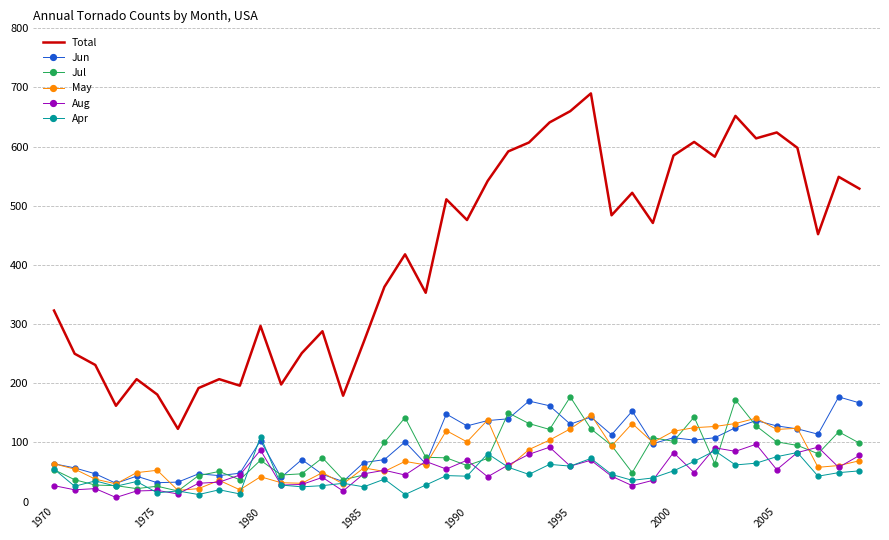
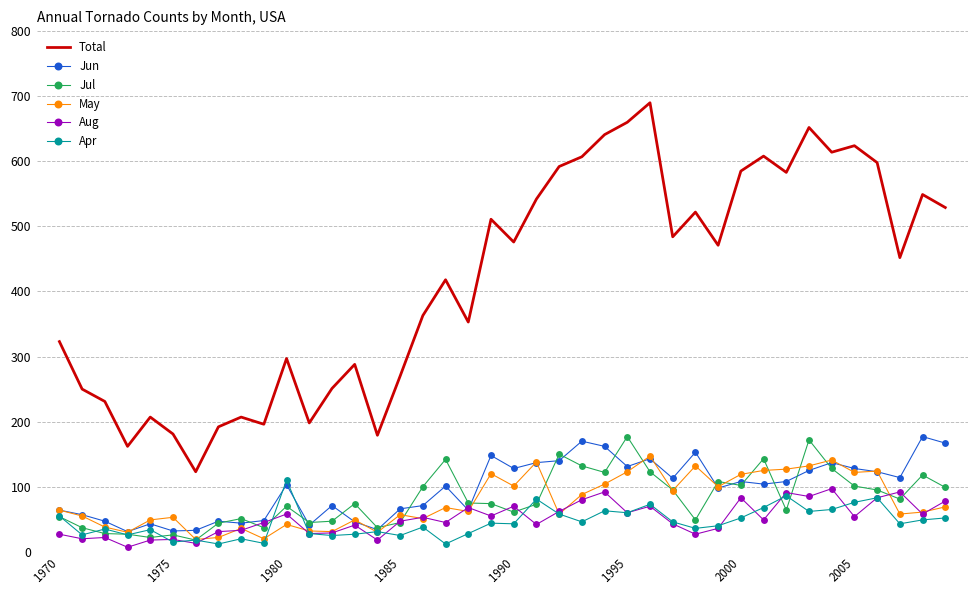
  {
    "Total": {
      "1970": 320,
      "1975": 180,
      "1980": 300,
      "1985": 270,
      "1990": 480,
      "1995": 660,
      "2000": 590,
      "2005": 620
    },
    "Jun": {
      "1975": 30,
      "1980": 100,
      "1985": 70,
      "1990": 130,
      "1995": 130,
      "2000": 110,
      "2005": 130
    },
    "Jul": {
      "1975": 30,
      "1980": 70,
      "1990": 60,
      "1995": 180,
      "2000": 100,
      "2005": 100
    },
    "May": {
      "1975": 50,
      "1980": 40,
      "1985": 60,
      "1990": 100,
      "1995": 120,
      "2000": 120,
      "2005": 120
    },
    "Aug": {
      "1970": 30,
-     "1980": 90,
+     "1980": 60,
      "1990": 70,
      "2000": 80,
      "2005": 50
    },
    "Apr": {
      "1980": 110,
      "1985": 30,
      "1990": 40,
      "2000": 50,
      "2005": 80
    }
  }
